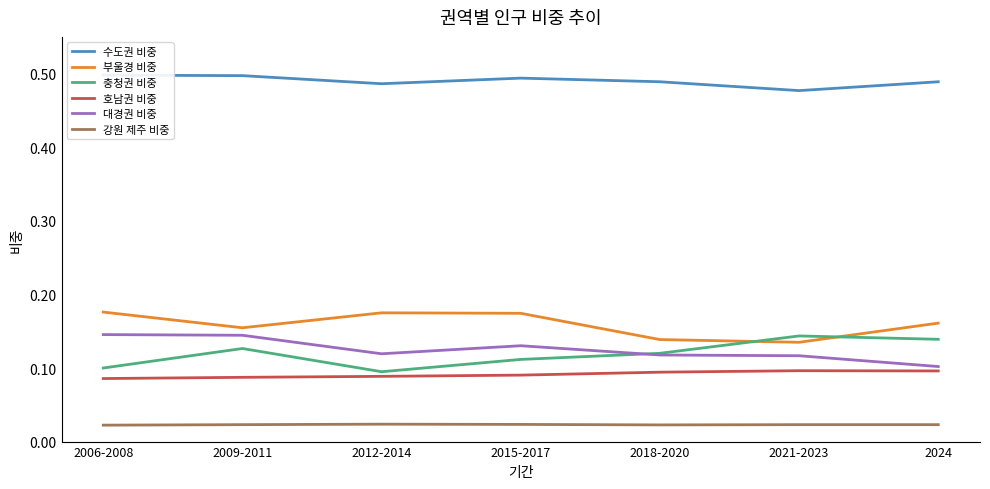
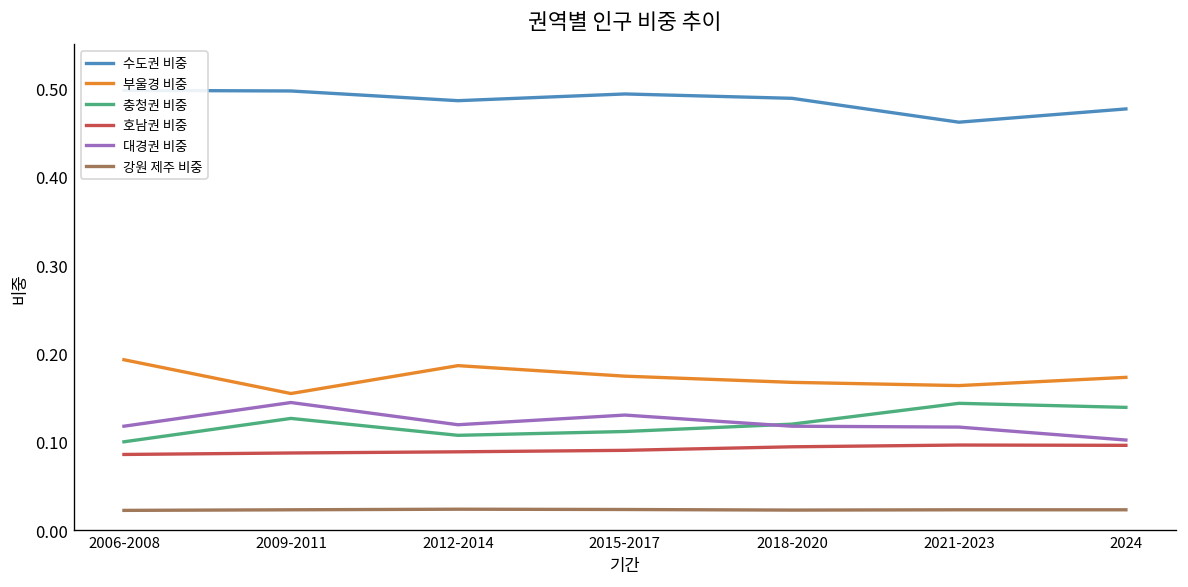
  {
    "수도권 비중": {
      "2009-2011": 0.50,
      "2012-2014": 0.49,
      "2015-2017": 0.49,
      "2018-2020": 0.49,
-     "2021-2023": 0.48,
-     "2024": 0.49
+     "2021-2023": 0.46,
+     "2024": 0.48
    },
    "부울경 비중": {
-     "2006-2008": 0.18,
+     "2006-2008": 0.19,
      "2009-2011": 0.15,
-     "2012-2014": 0.17,
+     "2012-2014": 0.19,
      "2015-2017": 0.17,
-     "2018-2020": 0.14,
-     "2021-2023": 0.13,
-     "2024": 0.16
+     "2018-2020": 0.17,
+     "2021-2023": 0.16,
+     "2024": 0.17
    },
    "충청권 비중": {
      "2006-2008": 0.10,
      "2009-2011": 0.13,
-     "2012-2014": 0.09,
+     "2012-2014": 0.11,
      "2015-2017": 0.11,
      "2021-2023": 0.14,
      "2024": 0.14
    },
    "대경권 비중": {
-     "2006-2008": 0.15,
+     "2006-2008": 0.12,
      "2009-2011": 0.14,
      "2012-2014": 0.12,
      "2015-2017": 0.13,
      "2021-2023": 0.12,
      "2024": 0.10
    }
  }
